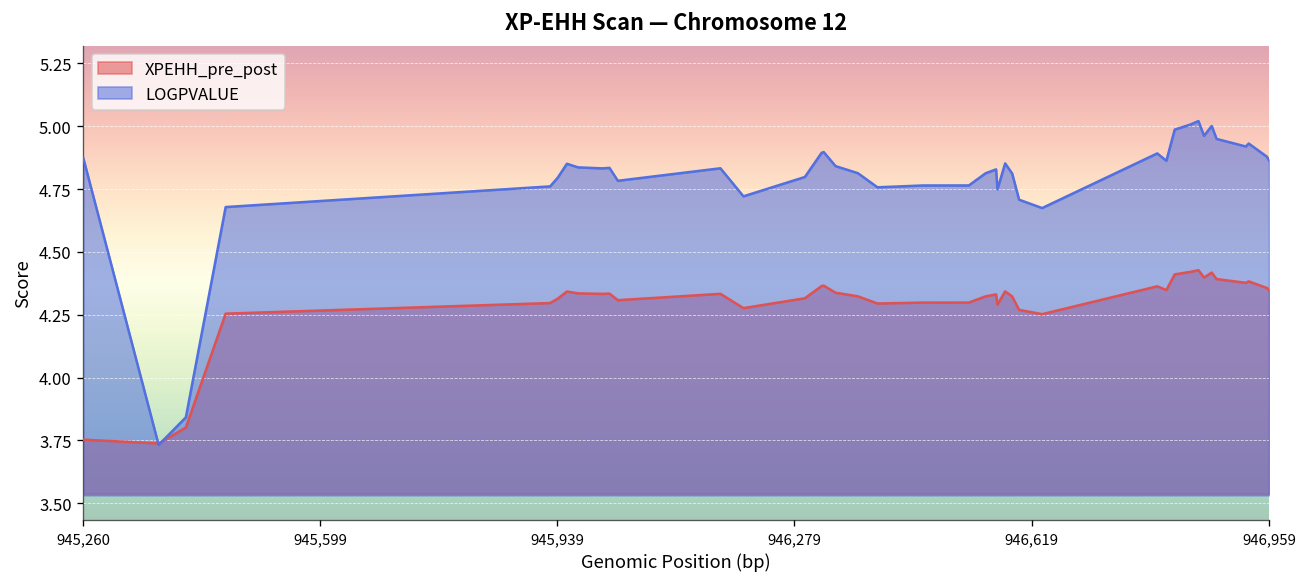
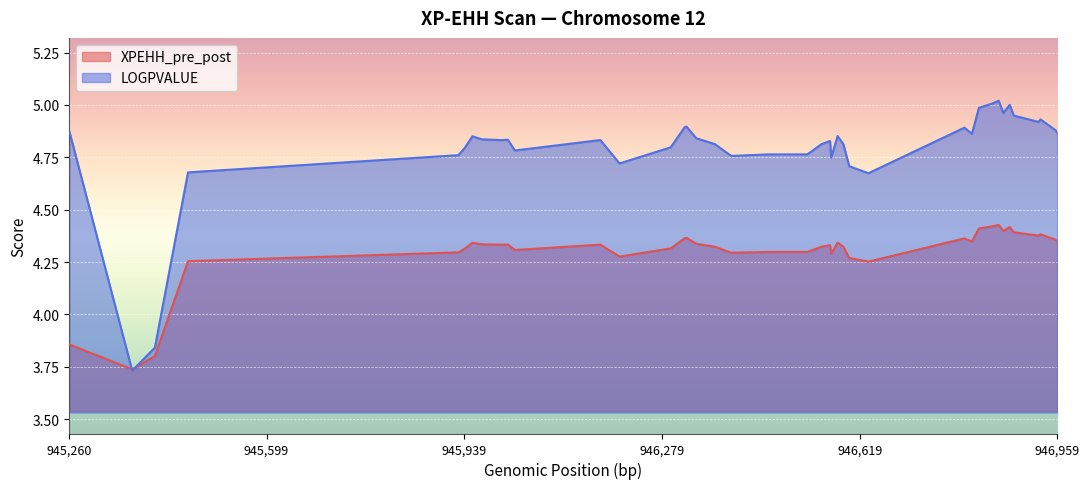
  {
    "XPEHH_pre_post": {
-     "945,260": 3.75,
+     "945,260": 3.86,
      "946,959": 4.35
    },
    "LOGPVALUE": {
      "945,260": 4.87,
      "946,959": 4.86
    }
  }
